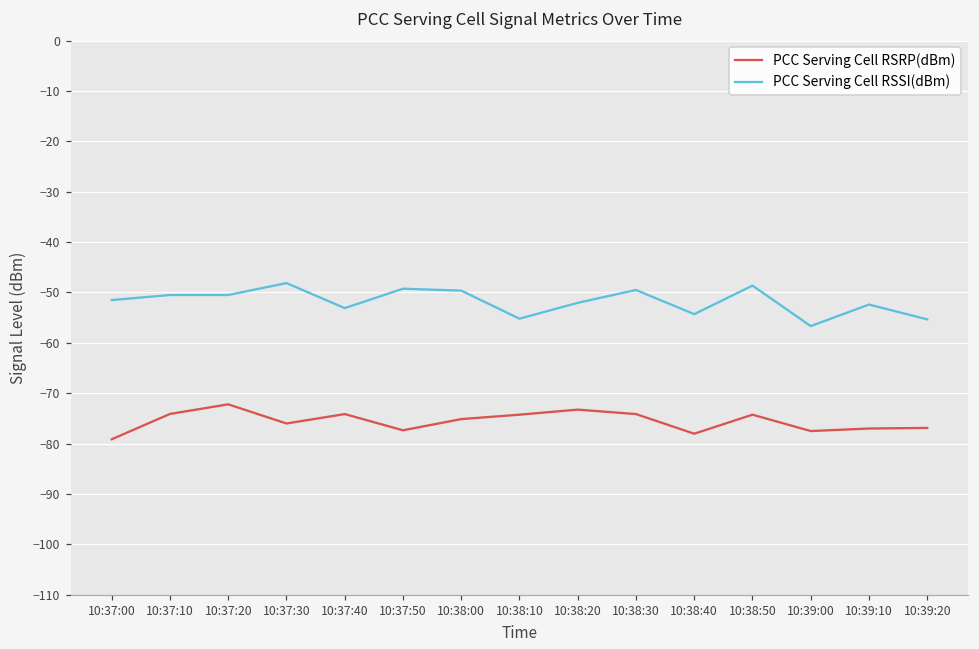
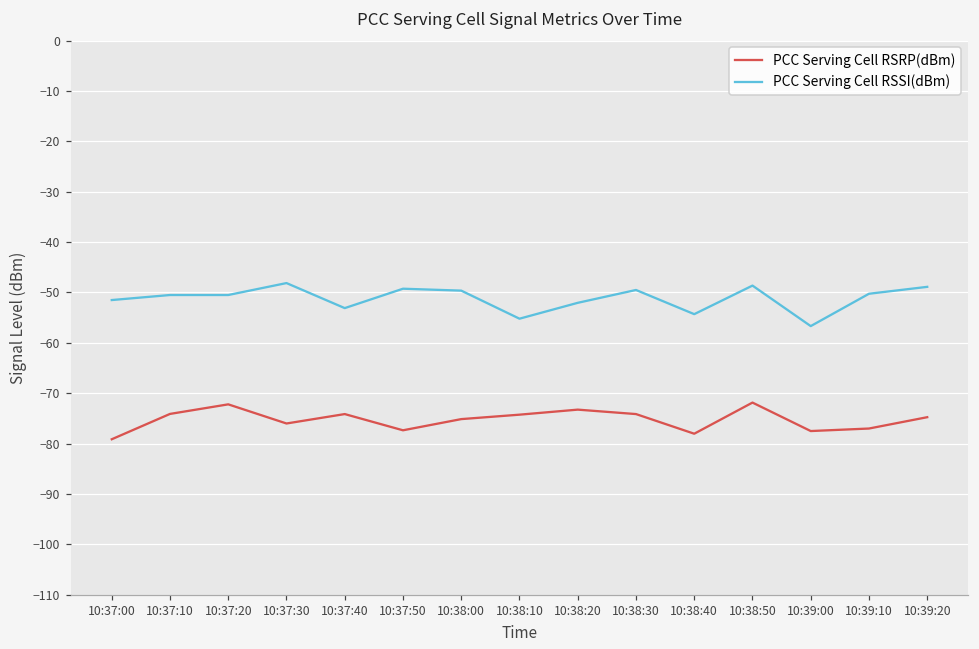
  {
    "PCC Serving Cell RSRP(dBm)": {
      "10:37:00": -79,
      "10:37:10": -74,
      "10:37:20": -72,
      "10:37:30": -76,
      "10:37:40": -74,
      "10:37:50": -77,
      "10:38:00": -75,
      "10:38:10": -74,
      "10:38:20": -73,
      "10:38:30": -74,
      "10:38:40": -78,
-     "10:38:50": -74,
+     "10:38:50": -72,
      "10:39:00": -78,
      "10:39:10": -77,
-     "10:39:20": -77
+     "10:39:20": -75
    },
    "PCC Serving Cell RSSI(dBm)": {
      "10:37:00": -52,
      "10:37:10": -51,
      "10:37:20": -51,
      "10:37:30": -48,
      "10:37:40": -53,
      "10:37:50": -49,
      "10:38:00": -50,
      "10:38:10": -55,
      "10:38:20": -52,
      "10:38:30": -50,
      "10:38:40": -54,
      "10:38:50": -49,
      "10:39:00": -57,
-     "10:39:10": -52,
-     "10:39:20": -55
+     "10:39:10": -50,
+     "10:39:20": -49
    }
  }
